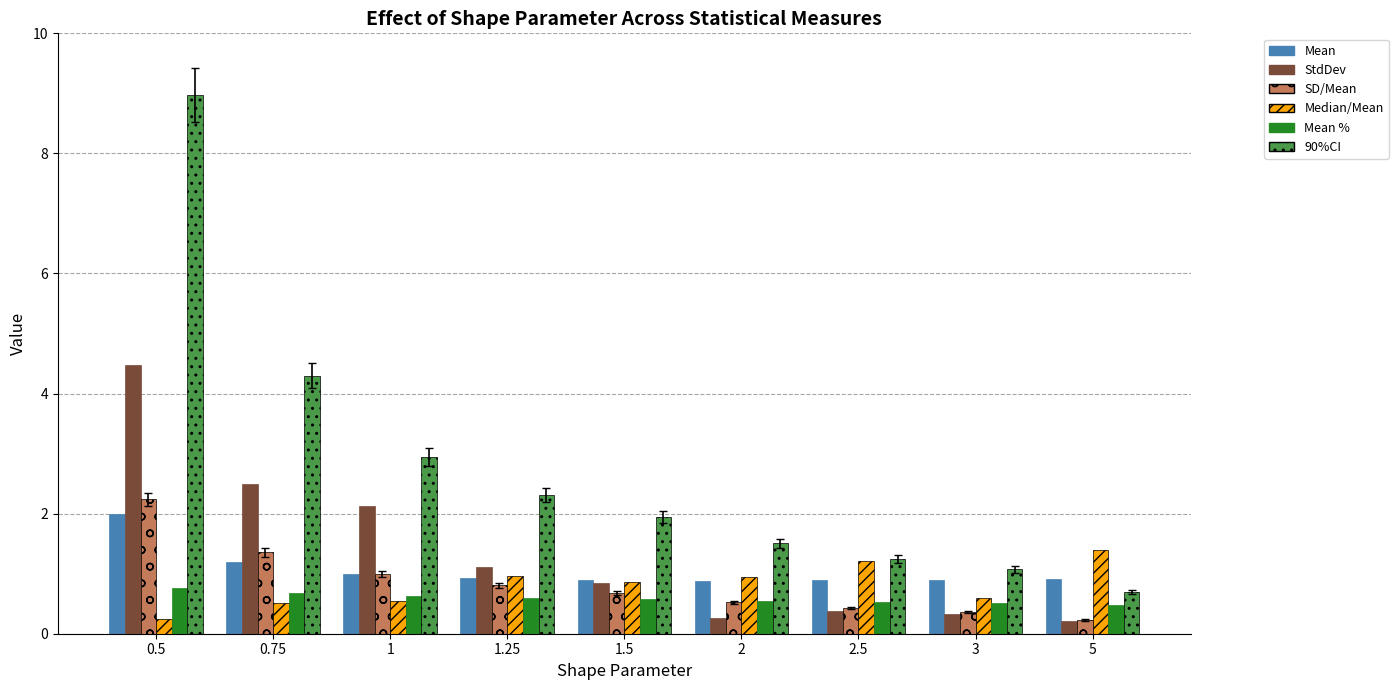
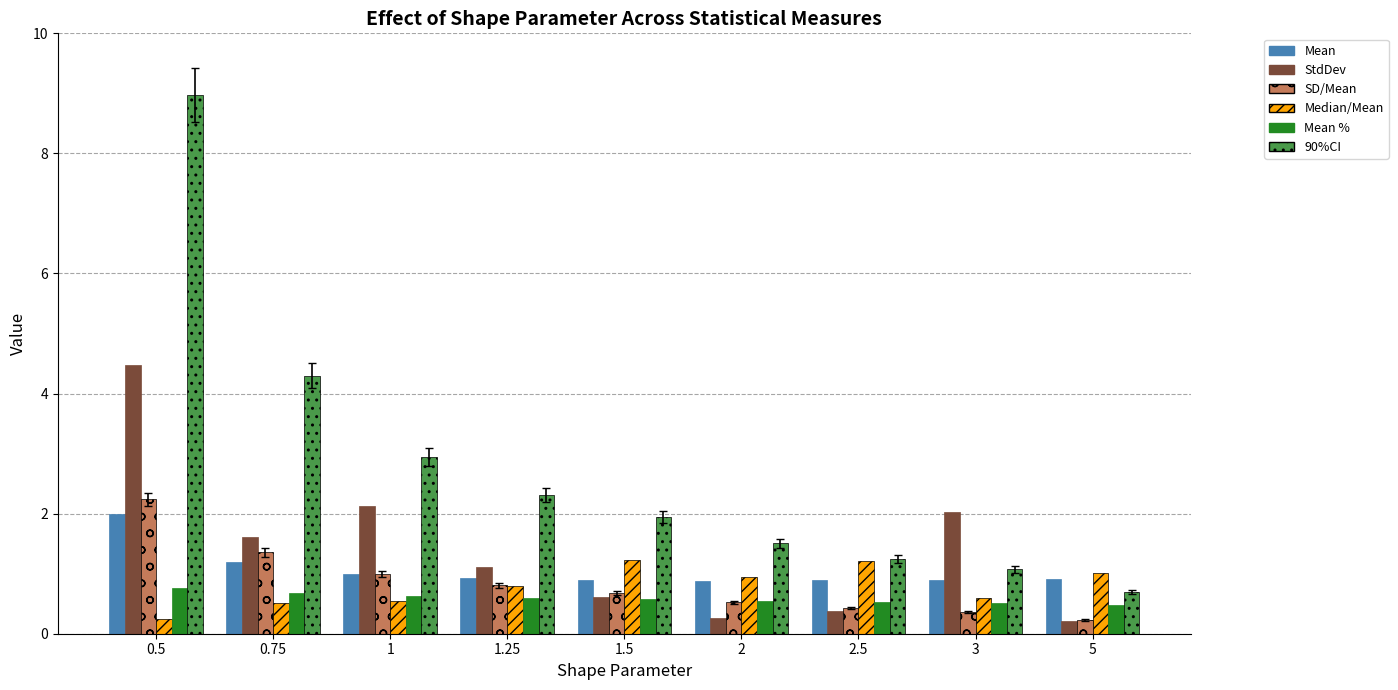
  {
    "StdDev": {
      "0.5": 4.5,
-     "0.75": 2.5,
+     "0.75": 1.6,
      "1": 2.1,
      "1.25": 1.1,
-     "1.5": 0.9,
+     "1.5": 0.6,
      "2": 0.3,
      "2.5": 0.4,
-     "3": 0.3,
+     "3": 2.0,
      "5": 0.2
    },
    "SD/Mean": {
      "0.5": 2.2,
      "0.75": 1.4,
      "1": 1.0,
      "1.25": 0.8,
      "1.5": 0.7,
      "2": 0.5,
      "2.5": 0.4,
      "3": 0.4,
      "5": 0.2
    },
    "Median/Mean": {
      "0.5": 0.2,
      "0.75": 0.5,
      "1": 0.6,
-     "1.25": 1.0,
-     "1.5": 0.9,
+     "1.25": 0.8,
+     "1.5": 1.2,
      "2": 0.9,
      "2.5": 1.2,
      "3": 0.6,
-     "5": 1.4
+     "5": 1.0
    }
  }
